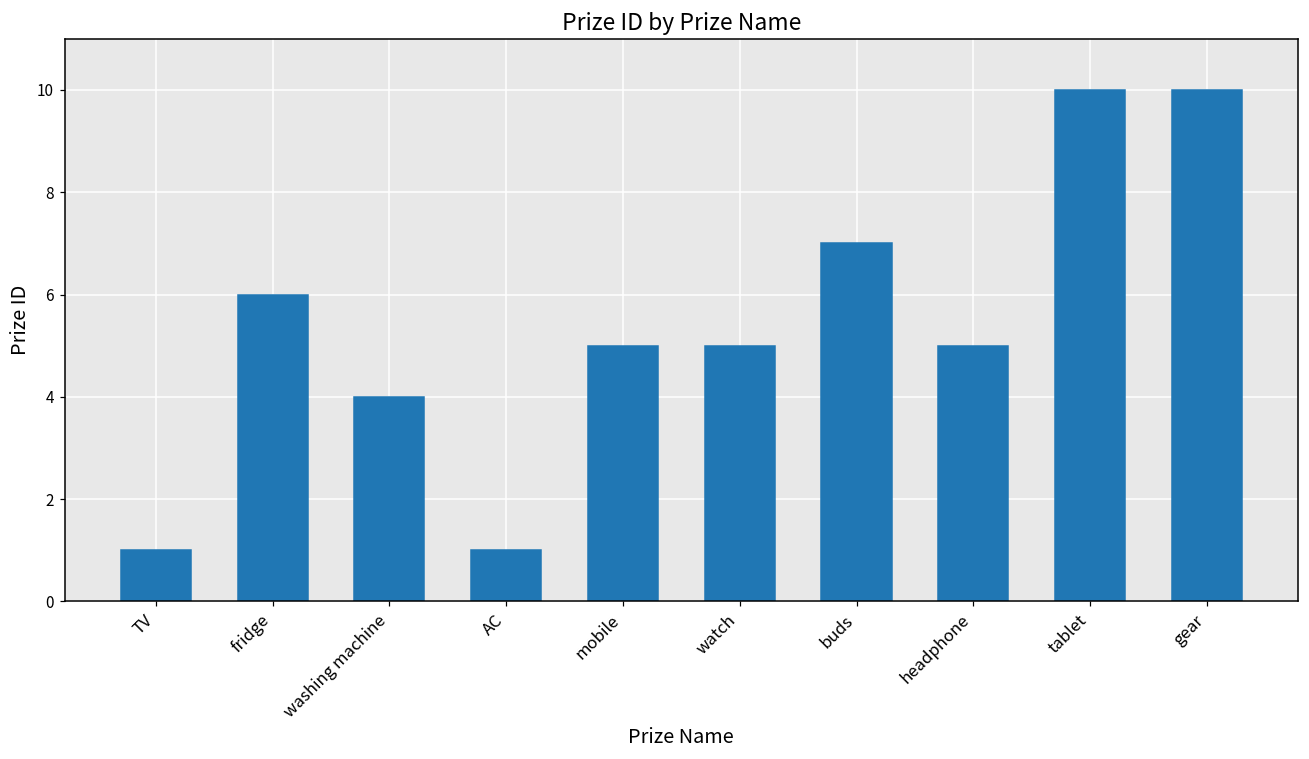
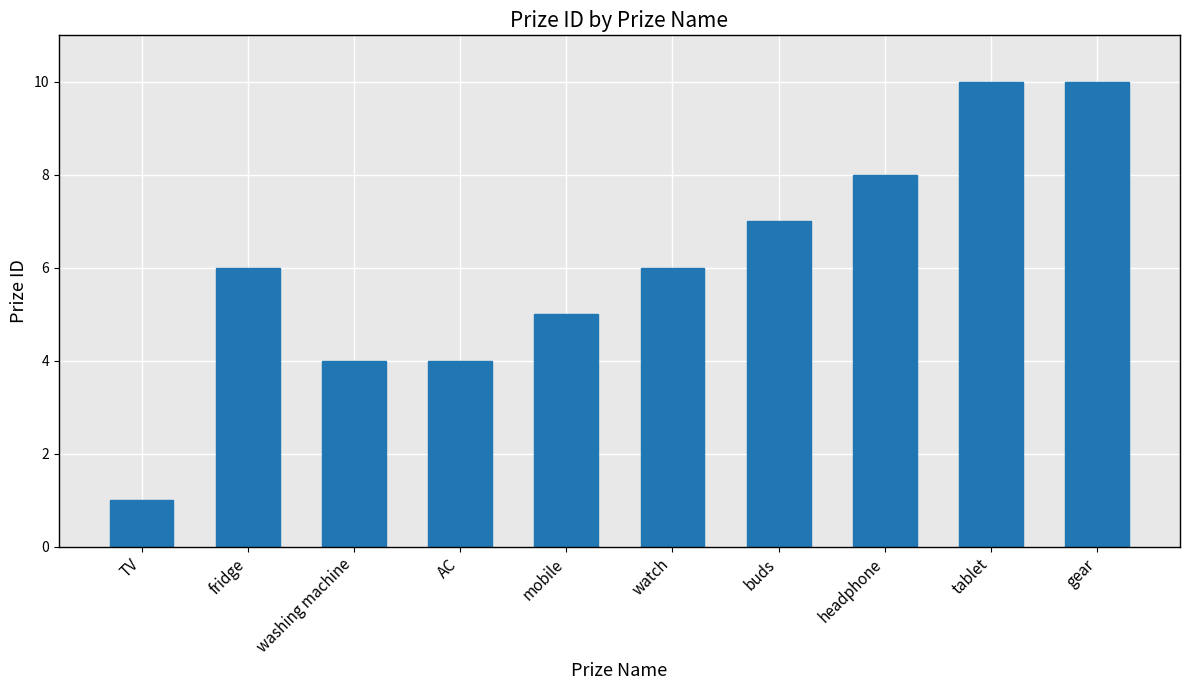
  {
    "TV": 1,
    "fridge": 6,
    "washing machine": 4,
-   "AC": 1,
+   "AC": 4,
    "mobile": 5,
-   "watch": 5,
+   "watch": 6,
    "buds": 7,
-   "headphone": 5,
+   "headphone": 8,
    "tablet": 10,
    "gear": 10
  }
